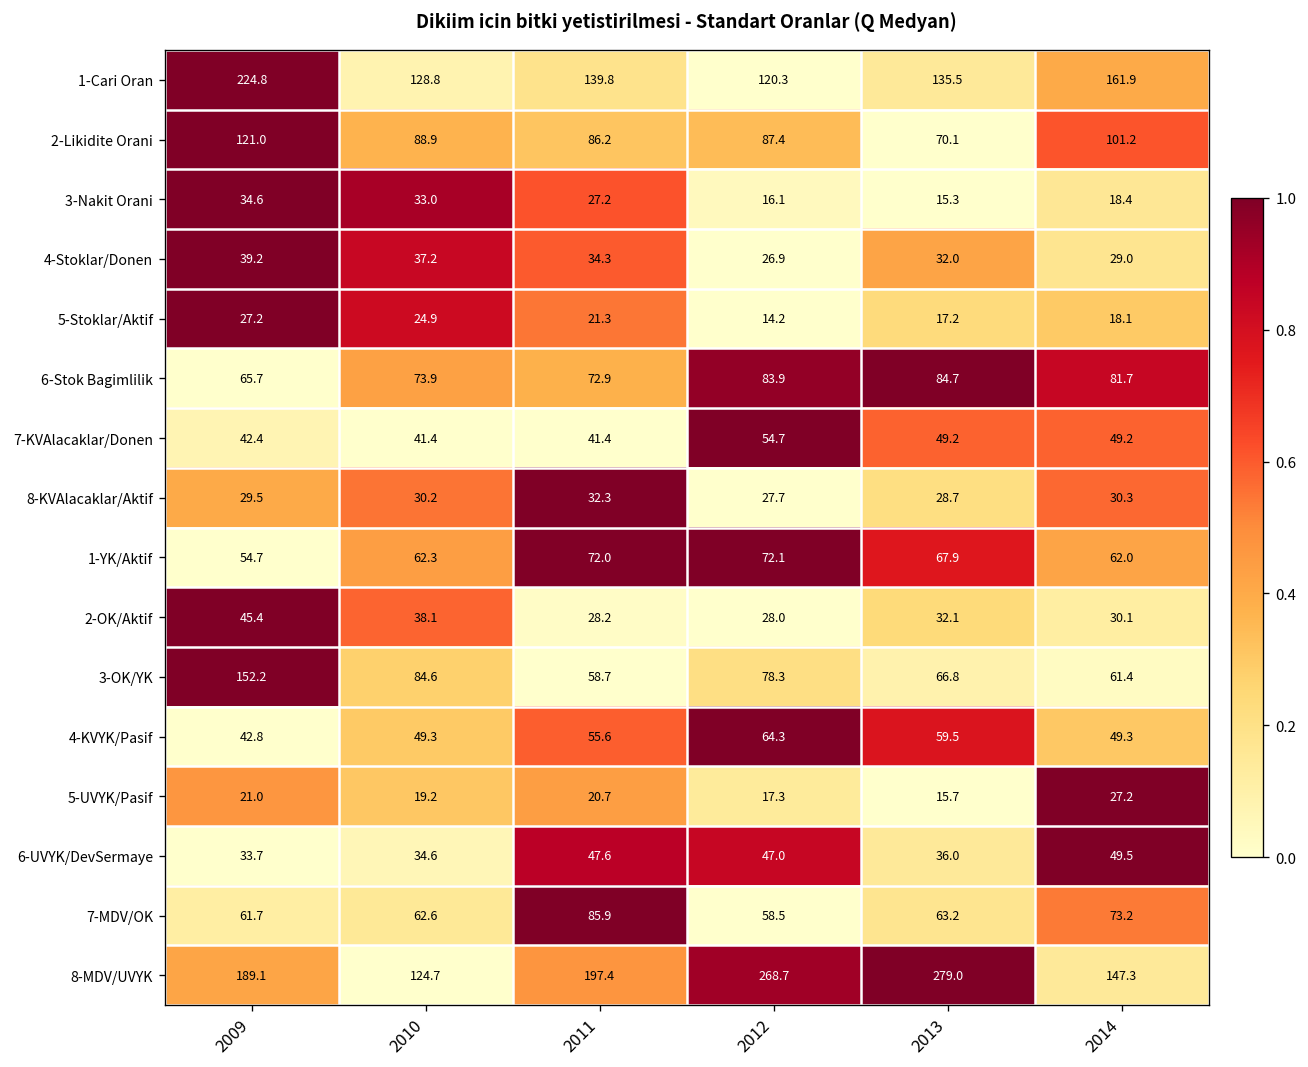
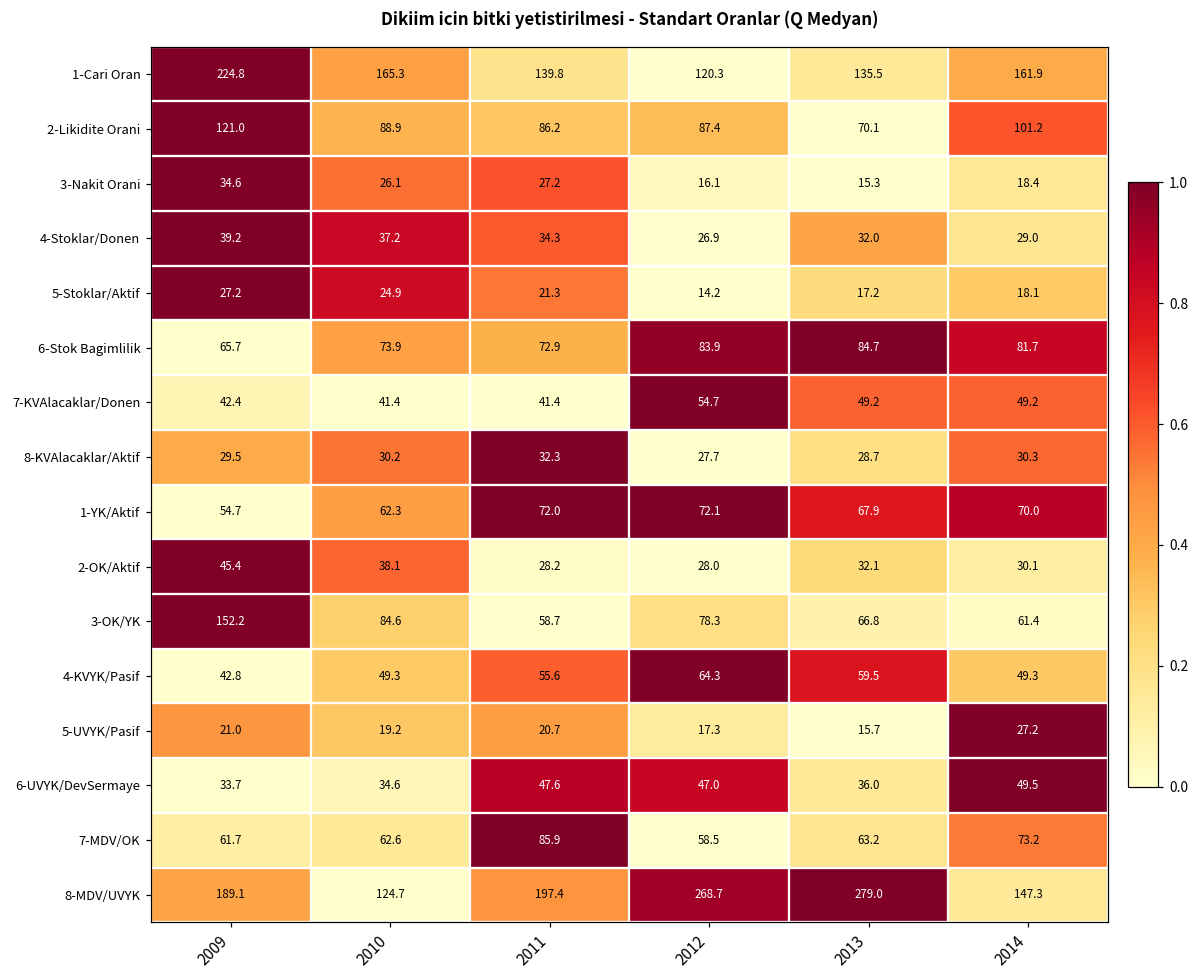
  {
    "1-Cari Oran": {
      "2009": 224.8,
-     "2010": 128.8,
+     "2010": 165.3,
      "2011": 139.8,
      "2012": 120.3,
      "2013": 135.5,
      "2014": 161.9
    },
    "2-Likidite Orani": {
      "2009": 121.0,
      "2010": 88.9,
      "2011": 86.2,
      "2012": 87.4,
      "2013": 70.1,
      "2014": 101.2
    },
    "3-Nakit Orani": {
      "2009": 34.6,
-     "2010": 33.0,
+     "2010": 26.1,
      "2011": 27.2,
      "2012": 16.1,
      "2013": 15.3,
      "2014": 18.4
    },
    "4-Stoklar/Donen": {
      "2009": 39.2,
      "2010": 37.2,
      "2011": 34.3,
      "2012": 26.9,
      "2013": 32.0,
      "2014": 29.0
    },
    "5-Stoklar/Aktif": {
      "2009": 27.2,
      "2010": 24.9,
      "2011": 21.3,
      "2012": 14.2,
      "2013": 17.2,
      "2014": 18.1
    },
    "6-Stok Bagimlilik": {
      "2009": 65.7,
      "2010": 73.9,
      "2011": 72.9,
      "2012": 83.9,
      "2013": 84.7,
      "2014": 81.7
    },
    "7-KVAlacaklar/Donen": {
      "2009": 42.4,
      "2010": 41.4,
      "2011": 41.4,
      "2012": 54.7,
      "2013": 49.2,
      "2014": 49.2
    },
    "8-KVAlacaklar/Aktif": {
      "2009": 29.5,
      "2010": 30.2,
      "2011": 32.3,
      "2012": 27.7,
      "2013": 28.7,
      "2014": 30.3
    },
    "1-YK/Aktif": {
      "2009": 54.7,
      "2010": 62.3,
      "2011": 72.0,
      "2012": 72.1,
      "2013": 67.9,
-     "2014": 62.0
+     "2014": 70.0
    },
    "2-OK/Aktif": {
      "2009": 45.4,
      "2010": 38.1,
      "2011": 28.2,
      "2012": 28.0,
      "2013": 32.1,
      "2014": 30.1
    },
    "3-OK/YK": {
      "2009": 152.2,
      "2010": 84.6,
      "2011": 58.7,
      "2012": 78.3,
      "2013": 66.8,
      "2014": 61.4
    },
    "4-KVYK/Pasif": {
      "2009": 42.8,
      "2010": 49.3,
      "2011": 55.6,
      "2012": 64.3,
      "2013": 59.5,
      "2014": 49.3
    },
    "5-UVYK/Pasif": {
      "2009": 21.0,
      "2010": 19.2,
      "2011": 20.7,
      "2012": 17.3,
      "2013": 15.7,
      "2014": 27.2
    },
    "6-UVYK/DevSermaye": {
      "2009": 33.7,
      "2010": 34.6,
      "2011": 47.6,
      "2012": 47.0,
      "2013": 36.0,
      "2014": 49.5
    },
    "7-MDV/OK": {
      "2009": 61.7,
      "2010": 62.6,
      "2011": 85.9,
      "2012": 58.5,
      "2013": 63.2,
      "2014": 73.2
    },
    "8-MDV/UVYK": {
      "2009": 189.1,
      "2010": 124.7,
      "2011": 197.4,
      "2012": 268.7,
      "2013": 279.0,
      "2014": 147.3
    }
  }
